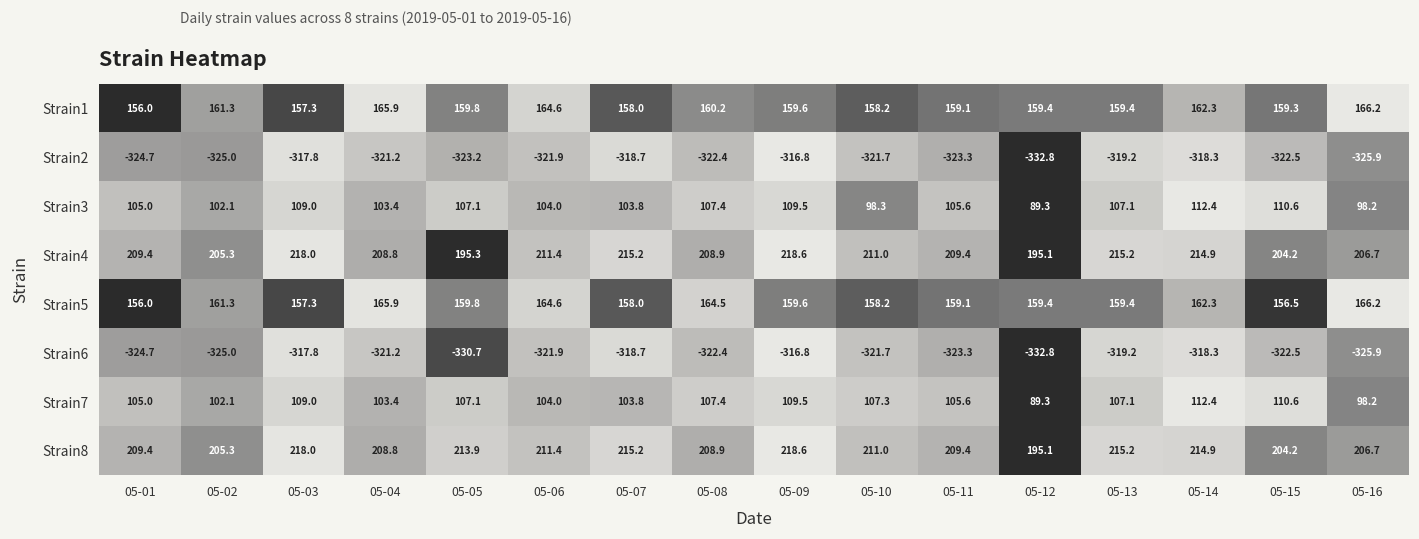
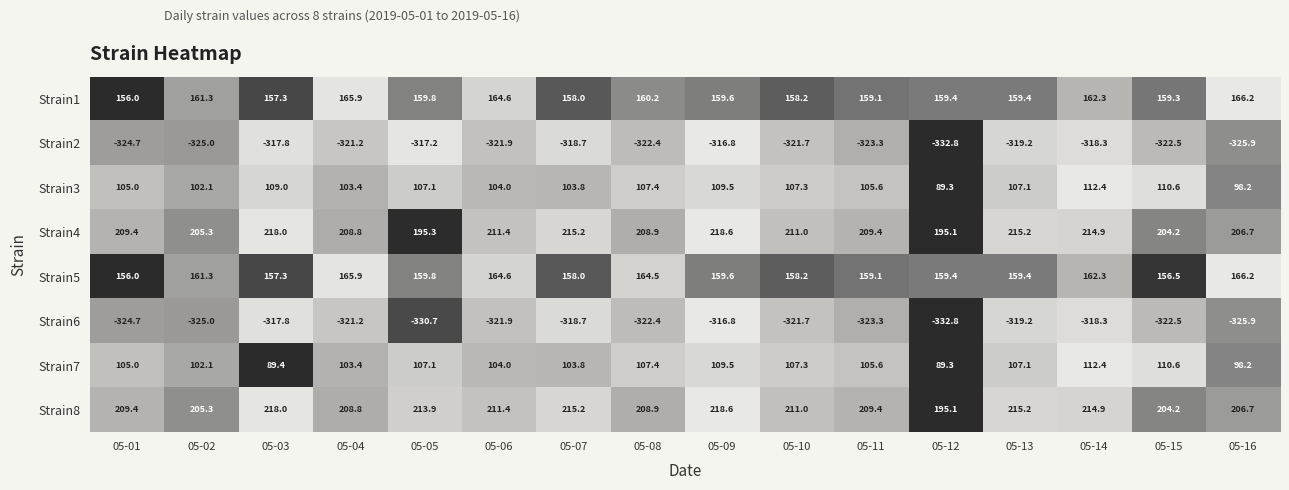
  {
    "Strain1": {
      "05-01": 156.0,
      "05-02": 161.3,
      "05-03": 157.3,
      "05-04": 165.9,
      "05-05": 159.8,
      "05-06": 164.6,
      "05-07": 158.0,
      "05-08": 160.2,
      "05-09": 159.6,
      "05-10": 158.2,
      "05-11": 159.1,
      "05-12": 159.4,
      "05-13": 159.4,
      "05-14": 162.3,
      "05-15": 159.3,
      "05-16": 166.2
    },
    "Strain2": {
      "05-01": -324.7,
      "05-02": -325.0,
      "05-03": -317.8,
      "05-04": -321.2,
-     "05-05": -323.2,
+     "05-05": -317.2,
      "05-06": -321.9,
      "05-07": -318.7,
      "05-08": -322.4,
      "05-09": -316.8,
      "05-10": -321.7,
      "05-11": -323.3,
      "05-12": -332.8,
      "05-13": -319.2,
      "05-14": -318.3,
      "05-15": -322.5,
      "05-16": -325.9
    },
    "Strain3": {
      "05-01": 105.0,
      "05-02": 102.1,
      "05-03": 109.0,
      "05-04": 103.4,
      "05-05": 107.1,
      "05-06": 104.0,
      "05-07": 103.8,
      "05-08": 107.4,
      "05-09": 109.5,
-     "05-10": 98.3,
+     "05-10": 107.3,
      "05-11": 105.6,
      "05-12": 89.3,
      "05-13": 107.1,
      "05-14": 112.4,
      "05-15": 110.6,
      "05-16": 98.2
    },
    "Strain4": {
      "05-01": 209.4,
      "05-02": 205.3,
      "05-03": 218.0,
      "05-04": 208.8,
      "05-05": 195.3,
      "05-06": 211.4,
      "05-07": 215.2,
      "05-08": 208.9,
      "05-09": 218.6,
      "05-10": 211.0,
      "05-11": 209.4,
      "05-12": 195.1,
      "05-13": 215.2,
      "05-14": 214.9,
      "05-15": 204.2,
      "05-16": 206.7
    },
    "Strain5": {
      "05-01": 156.0,
      "05-02": 161.3,
      "05-03": 157.3,
      "05-04": 165.9,
      "05-05": 159.8,
      "05-06": 164.6,
      "05-07": 158.0,
      "05-08": 164.5,
      "05-09": 159.6,
      "05-10": 158.2,
      "05-11": 159.1,
      "05-12": 159.4,
      "05-13": 159.4,
      "05-14": 162.3,
      "05-15": 156.5,
      "05-16": 166.2
    },
    "Strain6": {
      "05-01": -324.7,
      "05-02": -325.0,
      "05-03": -317.8,
      "05-04": -321.2,
      "05-05": -330.7,
      "05-06": -321.9,
      "05-07": -318.7,
      "05-08": -322.4,
      "05-09": -316.8,
      "05-10": -321.7,
      "05-11": -323.3,
      "05-12": -332.8,
      "05-13": -319.2,
      "05-14": -318.3,
      "05-15": -322.5,
      "05-16": -325.9
    },
    "Strain7": {
      "05-01": 105.0,
      "05-02": 102.1,
-     "05-03": 109.0,
+     "05-03": 89.4,
      "05-04": 103.4,
      "05-05": 107.1,
      "05-06": 104.0,
      "05-07": 103.8,
      "05-08": 107.4,
      "05-09": 109.5,
      "05-10": 107.3,
      "05-11": 105.6,
      "05-12": 89.3,
      "05-13": 107.1,
      "05-14": 112.4,
      "05-15": 110.6,
      "05-16": 98.2
    },
    "Strain8": {
      "05-01": 209.4,
      "05-02": 205.3,
      "05-03": 218.0,
      "05-04": 208.8,
      "05-05": 213.9,
      "05-06": 211.4,
      "05-07": 215.2,
      "05-08": 208.9,
      "05-09": 218.6,
      "05-10": 211.0,
      "05-11": 209.4,
      "05-12": 195.1,
      "05-13": 215.2,
      "05-14": 214.9,
      "05-15": 204.2,
      "05-16": 206.7
    }
  }
